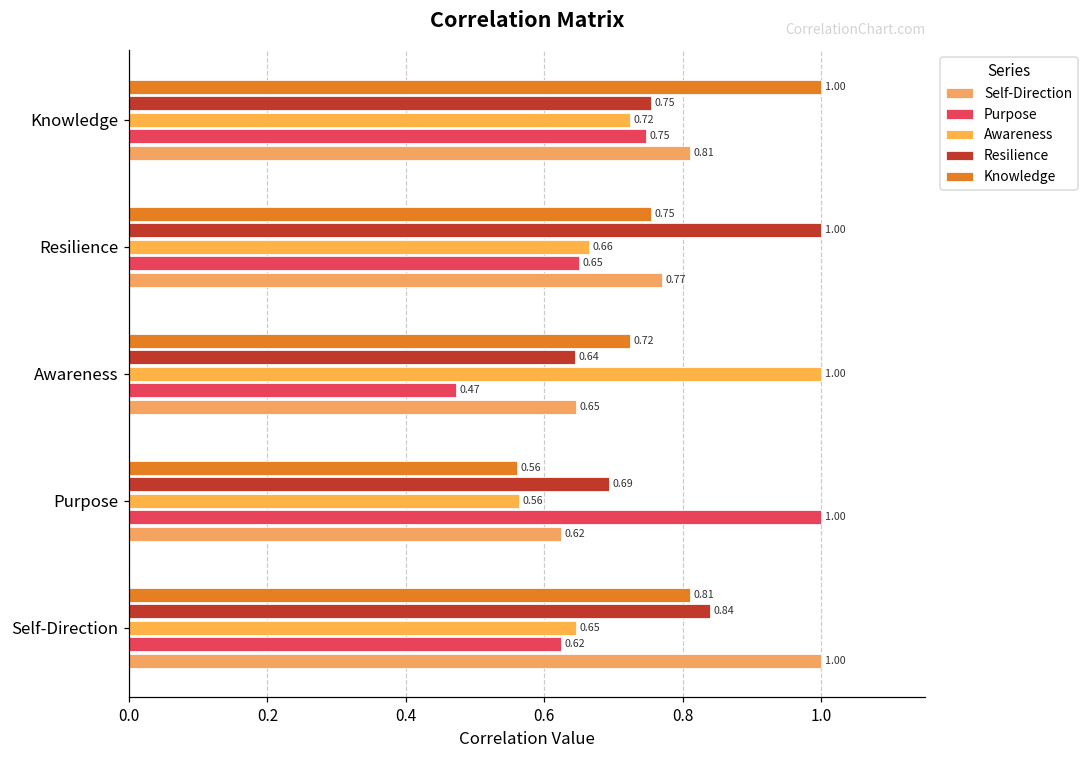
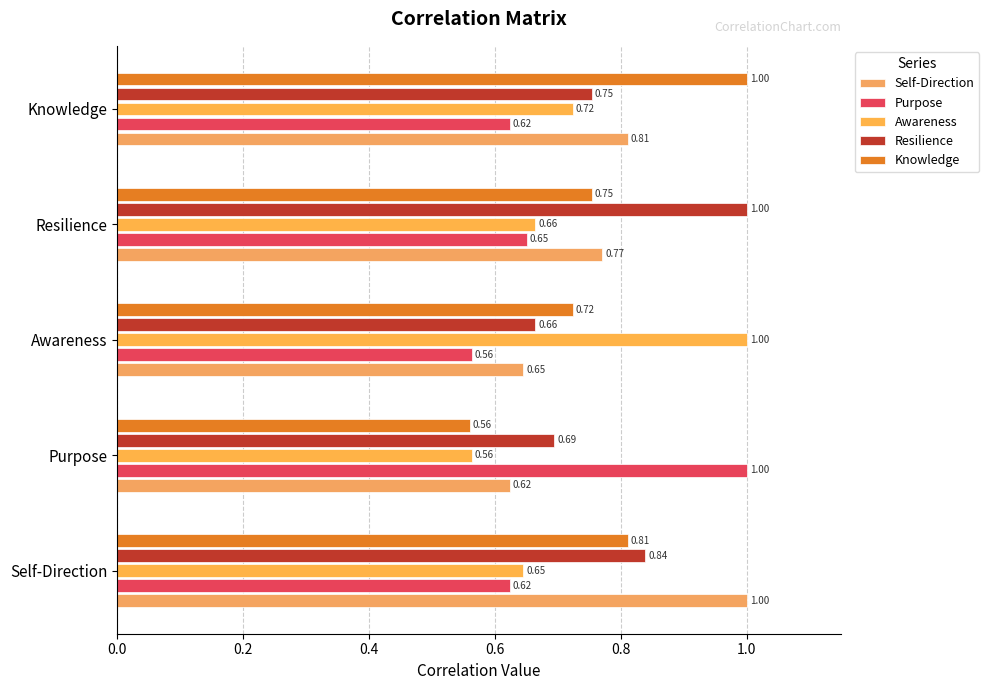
  {
    "Purpose": {
-     "Knowledge": 0.75,
+     "Knowledge": 0.62,
      "Resilience": 0.65,
-     "Awareness": 0.47,
+     "Awareness": 0.56,
      "Purpose": 1.00,
      "Self-Direction": 0.62
    },
    "Resilience": {
      "Knowledge": 0.75,
      "Resilience": 1.00,
-     "Awareness": 0.64,
+     "Awareness": 0.66,
      "Purpose": 0.69,
      "Self-Direction": 0.84
    },
    "Knowledge": {
      "Knowledge": 1.00,
      "Resilience": 0.75,
      "Awareness": 0.72,
      "Purpose": 0.56,
      "Self-Direction": 0.81
    }
  }
